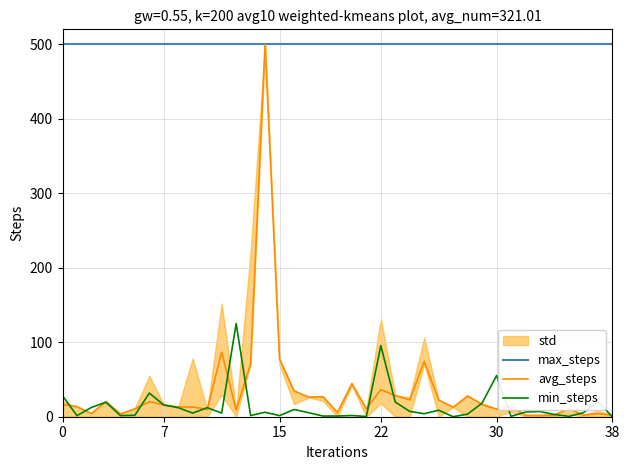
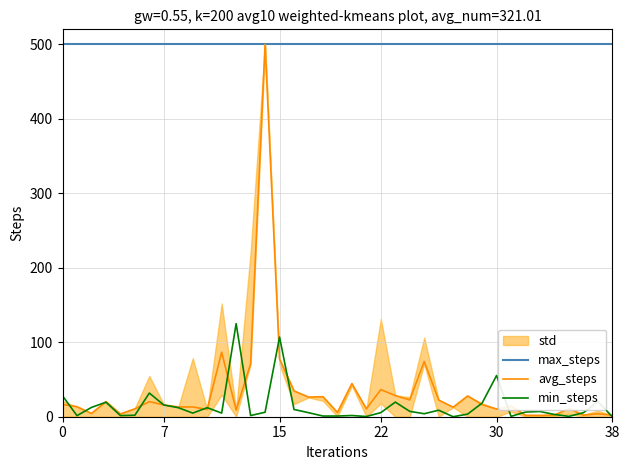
  {
    "max_steps": {
      "0": 500,
      "7": 500,
      "15": 500,
      "22": 500,
      "30": 500,
      "38": 500
    },
    "min_steps": {
      "0": 30,
-     "15": 0,
-     "22": 100,
+     "15": 110,
+     "22": 10,
      "30": 60
    }
  }
